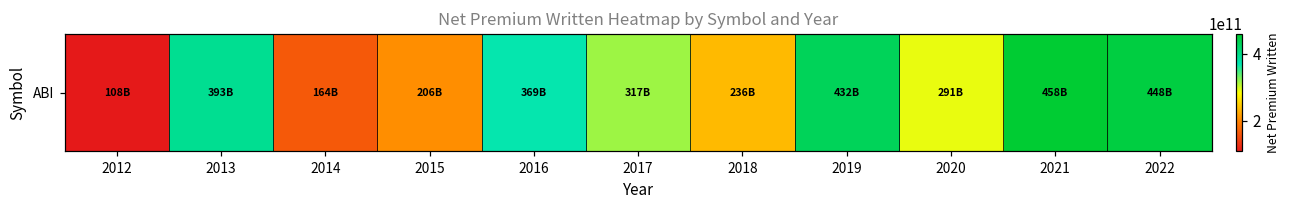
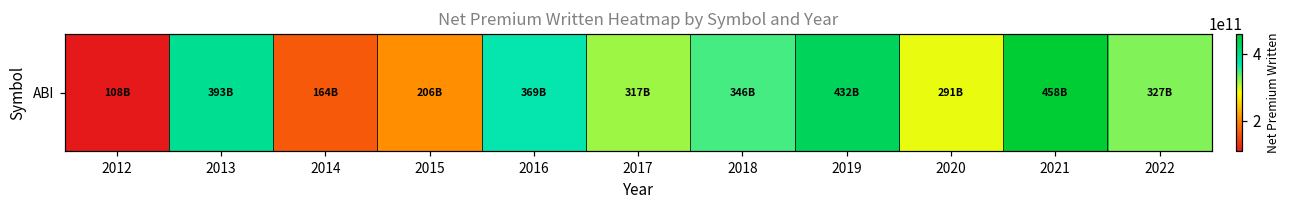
  {
    "ABI": {
      "2012": "108B",
      "2013": "393B",
      "2014": "164B",
      "2015": "206B",
      "2016": "369B",
      "2017": "317B",
-     "2018": "236B",
+     "2018": "346B",
      "2019": "432B",
      "2020": "291B",
      "2021": "458B",
-     "2022": "448B"
+     "2022": "327B"
    }
  }
